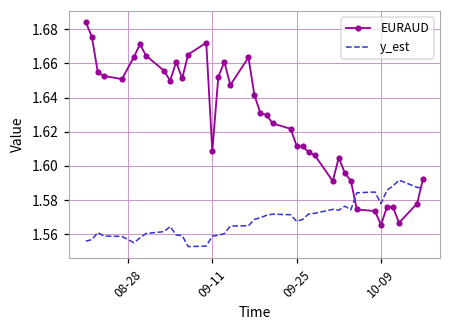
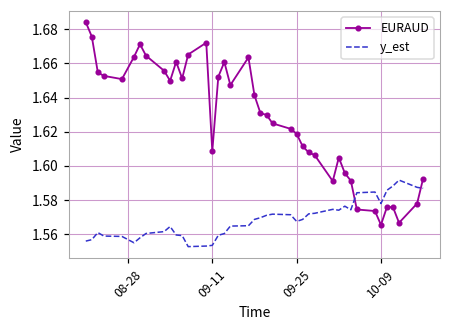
  {
    "EURAUD": {
      "09-11": 1.609,
-     "09-25": 1.612,
+     "09-25": 1.619,
      "10-09": 1.566
    },
    "y_est": {
-     "09-11": 1.559,
+     "09-11": 1.554,
      "09-25": 1.568,
      "10-09": 1.578
    }
  }
